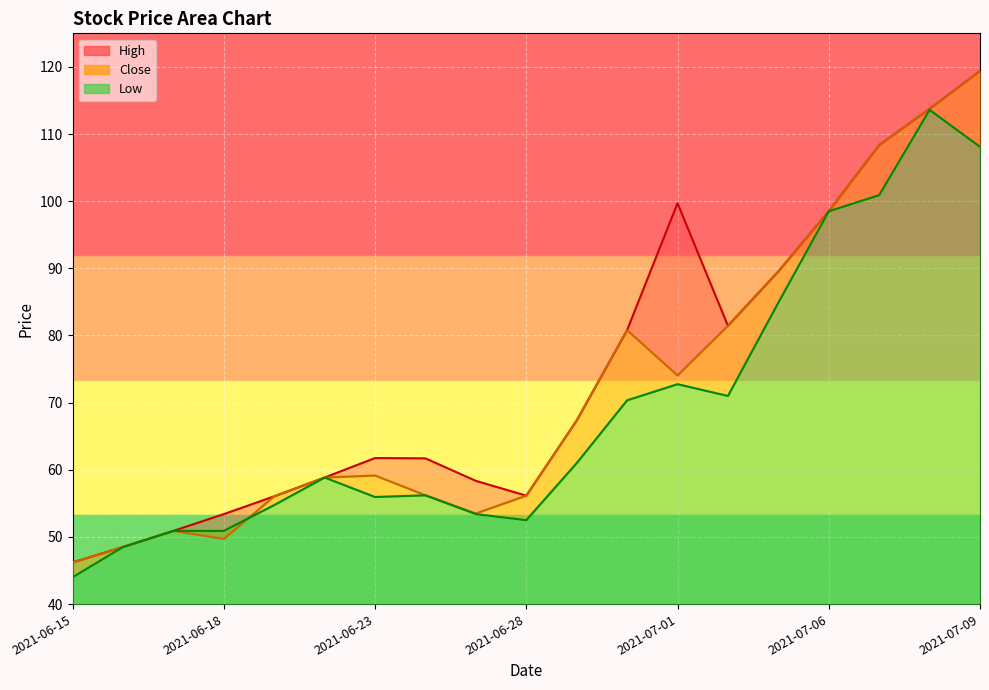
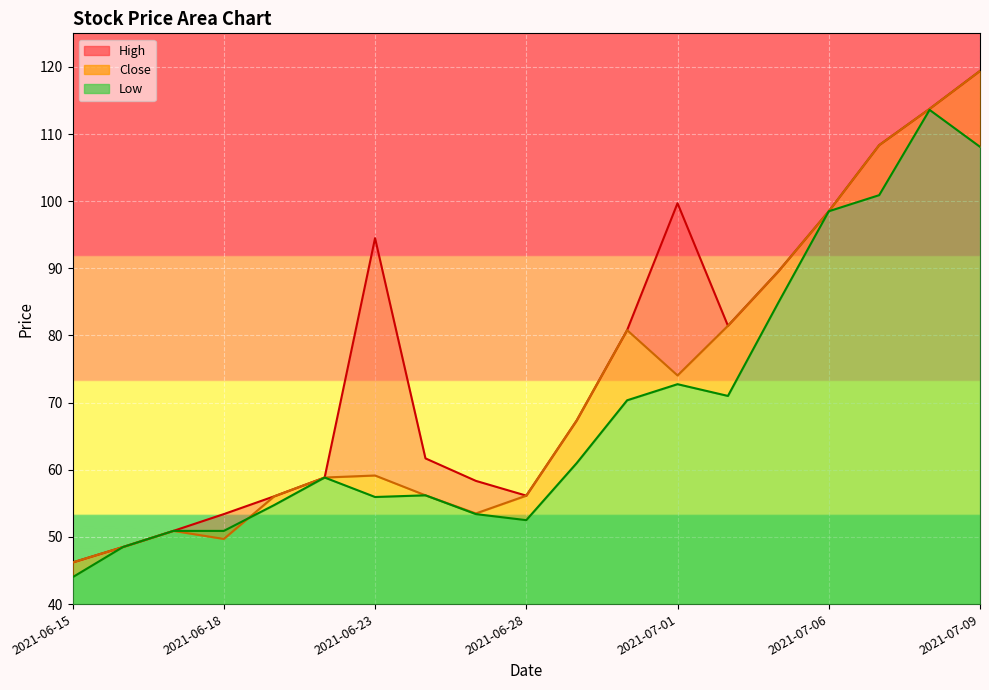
  {
    "High": {
      "2021-06-18": 53,
-     "2021-06-23": 62,
+     "2021-06-23": 95,
      "2021-07-01": 100
    },
    "Low": {
      "2021-06-15": 44,
      "2021-06-23": 56,
      "2021-06-28": 53,
      "2021-07-01": 73,
      "2021-07-09": 108
    }
  }
